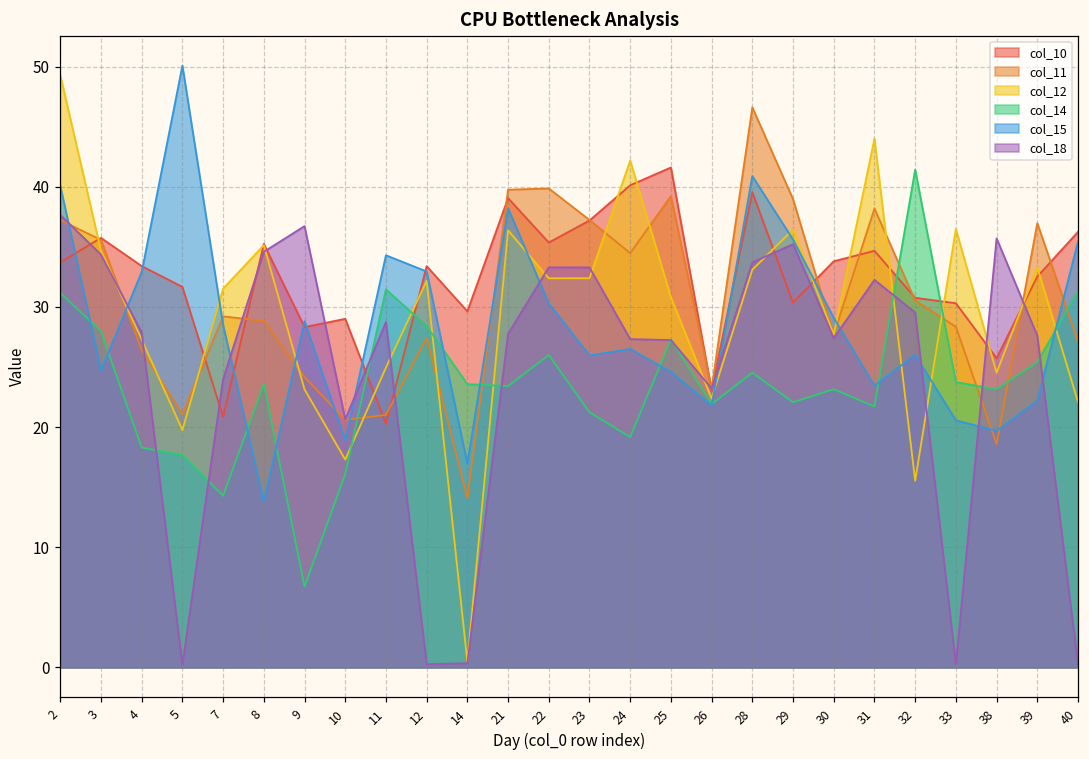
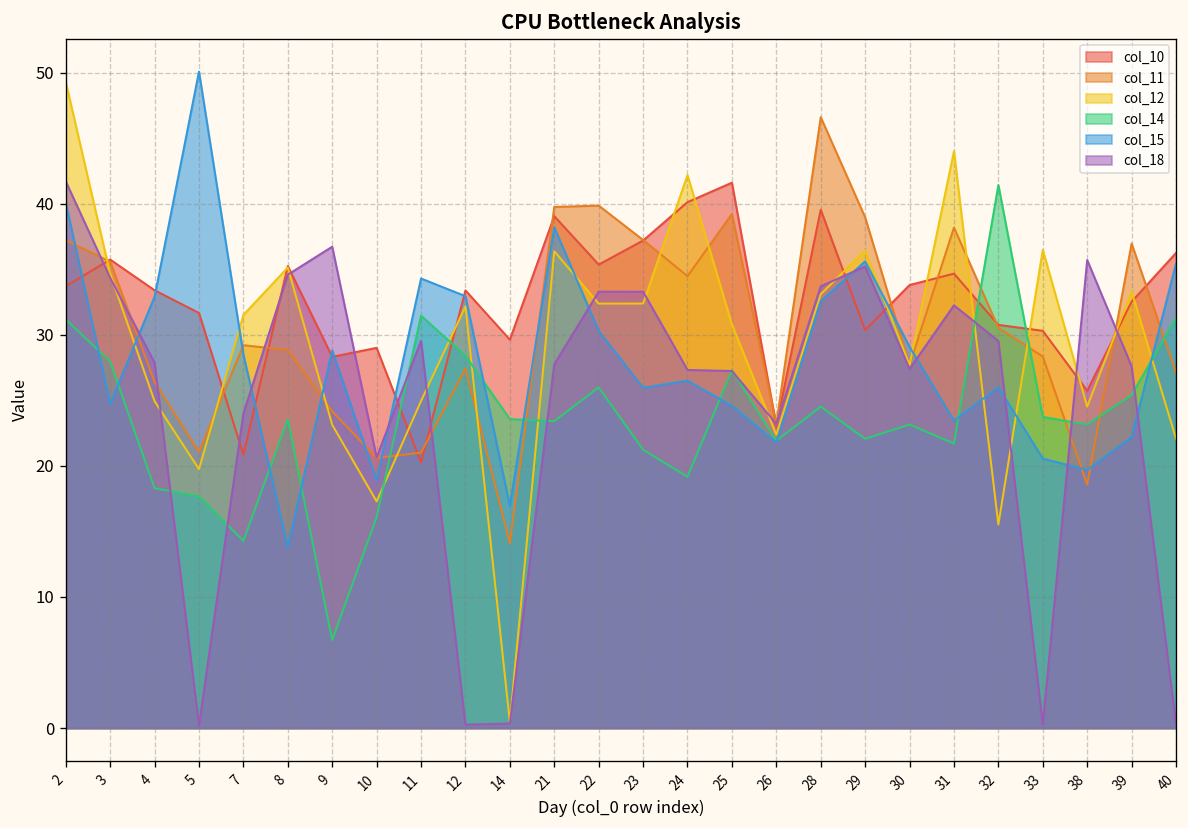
  {
    "col_12": {
      "2": 49.3,
      "3": 34.7,
-     "4": 27.3,
+     "4": 24.9,
      "5": 19.8,
      "7": 31.5,
      "9": 23.1,
      "10": 17.3,
      "11": 24.9,
      "12": 32.2,
      "21": 36.4,
      "22": 32.4,
      "23": 32.4,
      "24": 42.2,
      "25": 30.8,
      "26": 22.4,
      "28": 33.1,
      "29": 36.4,
      "31": 44.0,
      "32": 15.5,
      "33": 36.5,
      "38": 24.5,
      "39": 33.3,
      "40": 22.1
    },
    "col_14": {
      "2": 31.2,
      "3": 28.0,
      "4": 18.3,
      "5": 17.7,
      "7": 14.3,
      "8": 23.6,
      "9": 6.7,
      "10": 16.1,
      "11": 31.5,
      "12": 28.4,
      "14": 23.6,
      "21": 23.4,
      "22": 26.0,
      "23": 21.2,
      "24": 19.2,
      "28": 24.5,
      "29": 22.1,
      "30": 23.2,
      "31": 21.7,
      "32": 41.4,
      "33": 23.7,
      "38": 23.2,
      "39": 25.4,
      "40": 31.3
    },
    "col_15": {
      "2": 40.1,
      "3": 24.7,
      "4": 32.9,
      "5": 50.1,
      "7": 28.5,
      "8": 13.8,
      "9": 28.8,
      "10": 18.9,
      "11": 34.3,
      "12": 33.0,
      "14": 17.0,
      "21": 38.2,
      "22": 30.3,
      "23": 26.0,
      "24": 26.5,
      "25": 24.6,
-     "28": 40.9,
+     "28": 32.6,
      "29": 35.6,
      "30": 29.1,
      "31": 23.5,
      "32": 26.0,
      "33": 20.6,
      "38": 19.7,
      "39": 22.2,
      "40": 35.4
    },
    "col_18": {
-     "2": 37.7,
+     "2": 41.7,
      "3": 34.4,
      "4": 27.9,
      "5": 0.2,
      "7": 24.0,
      "8": 34.6,
      "9": 36.7,
-     "11": 28.7,
+     "11": 29.5,
      "12": 0.3,
      "21": 27.8,
      "22": 33.3,
      "23": 33.3,
      "24": 27.3,
      "28": 33.7,
      "29": 35.2,
      "30": 27.4,
      "31": 32.3,
      "32": 29.5,
      "33": 0.3,
      "38": 35.7,
      "39": 27.6,
      "40": 0.3
    }
  }
